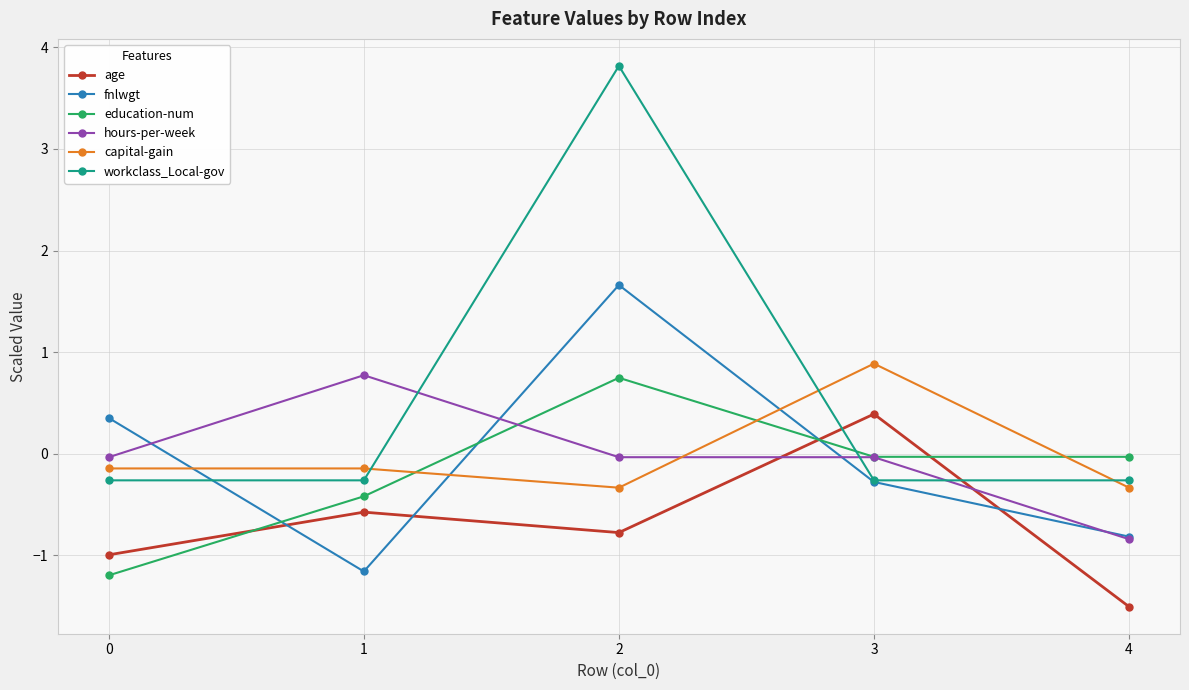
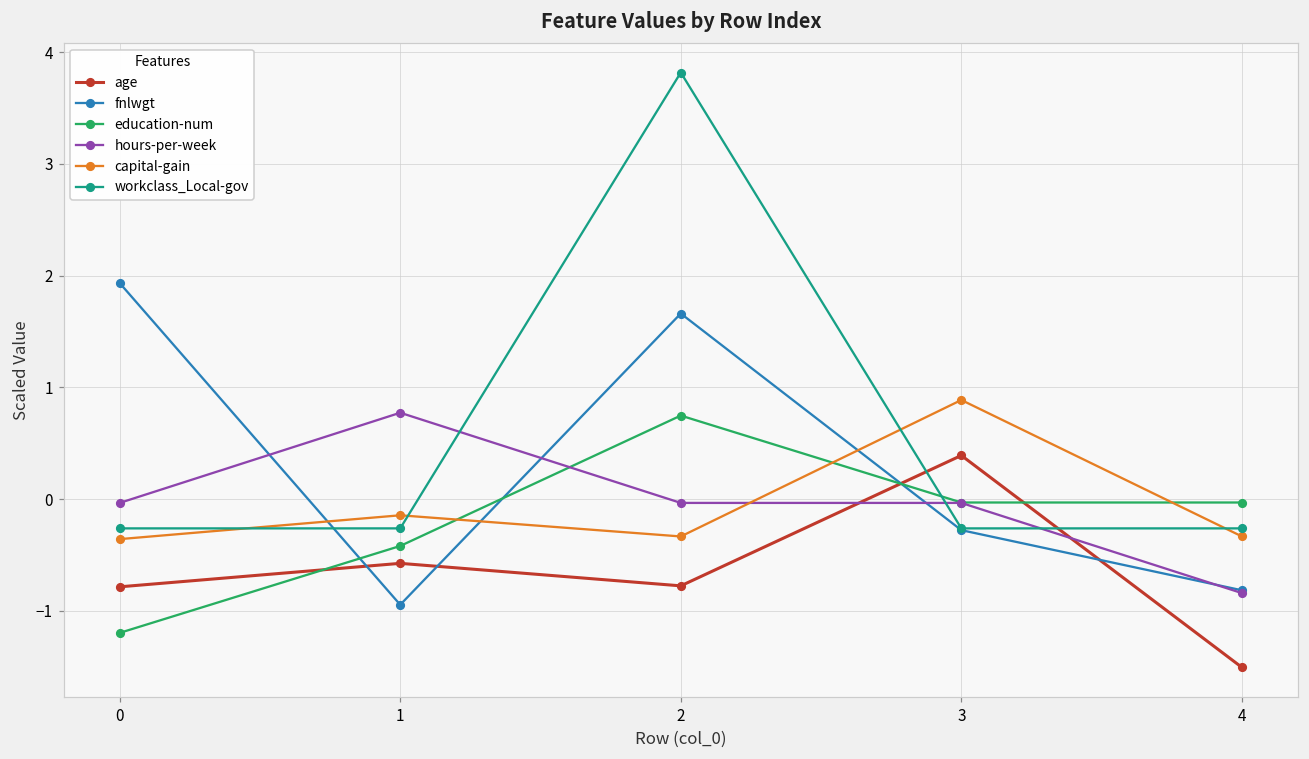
  {
    "age": {
-     "0": -1.00,
+     "0": -0.79,
      "1": -0.57,
      "2": -0.78,
      "3": 0.39,
      "4": -1.51
    },
    "fnlwgt": {
-     "0": 0.35,
-     "1": -1.16,
+     "0": 1.93,
+     "1": -0.95,
      "2": 1.66,
      "4": -0.82
    },
    "hours-per-week": {
      "0": -0.03,
      "1": 0.77,
      "2": -0.03,
      "4": -0.84
    },
    "capital-gain": {
-     "0": -0.14,
+     "0": -0.36,
      "1": -0.14,
      "2": -0.33,
      "3": 0.89,
      "4": -0.33
    }
  }
